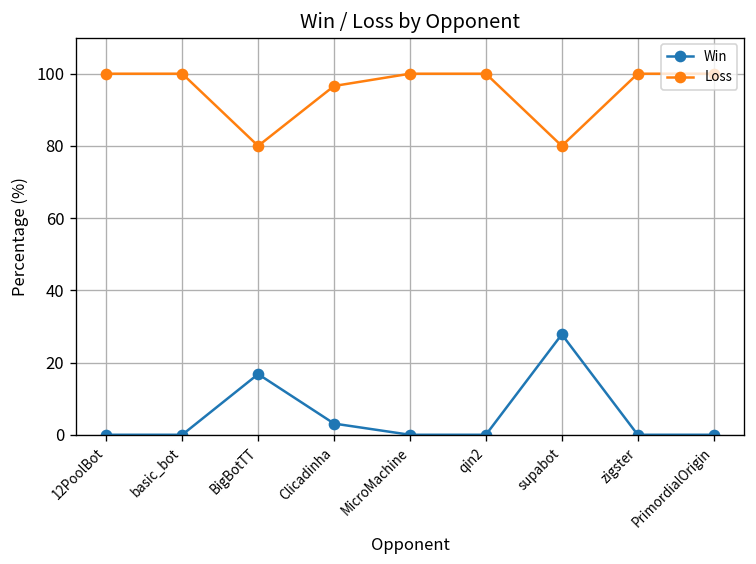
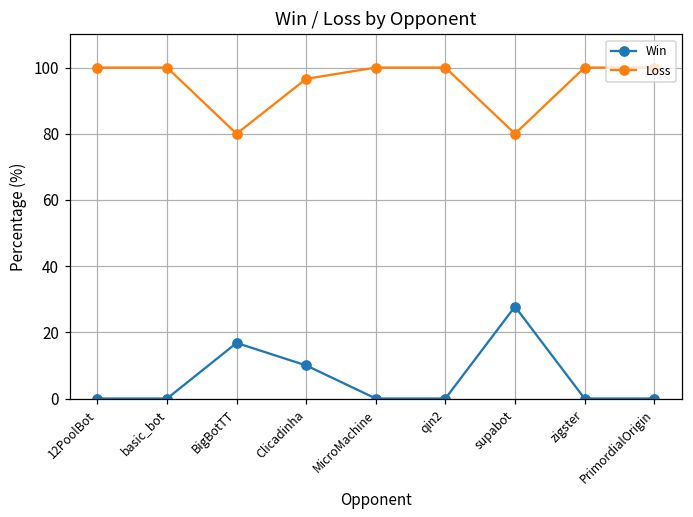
  {
    "Win": {
      "12PoolBot": 0,
      "basic_bot": 0,
      "BigBotTT": 17,
-     "Clicadinha": 3,
+     "Clicadinha": 10,
      "MicroMachine": 0,
      "qin2": 0,
      "supabot": 28,
      "zigster": 0,
      "PrimordialOrigin": 0
    },
    "Loss": {
      "12PoolBot": 100,
      "basic_bot": 100,
      "BigBotTT": 80,
      "Clicadinha": 97,
      "MicroMachine": 100,
      "qin2": 100,
      "supabot": 80,
      "zigster": 100
    }
  }
